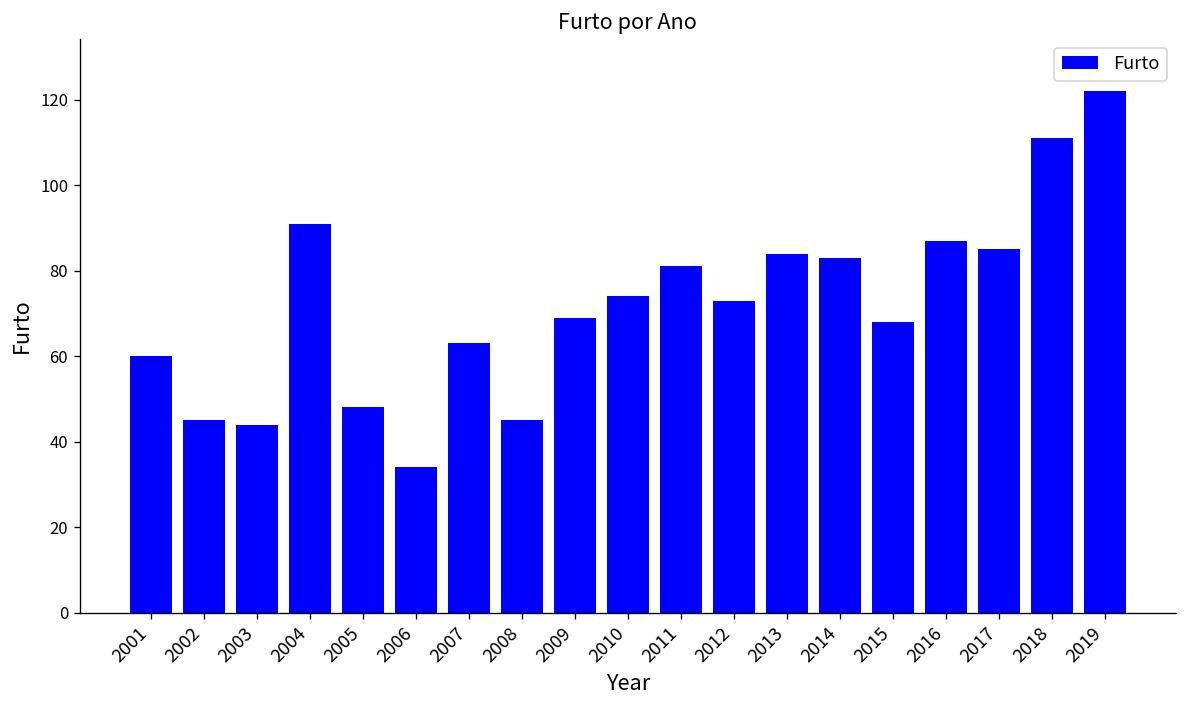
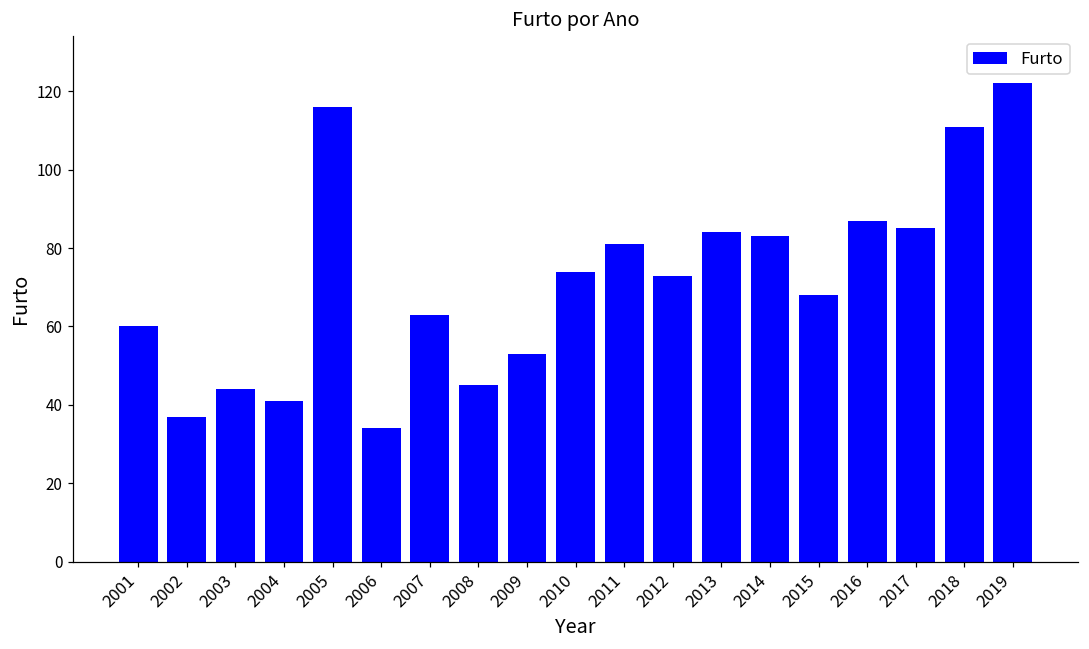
  {
    "2001": 60,
-   "2002": 45,
+   "2002": 37,
    "2003": 44,
-   "2004": 91,
-   "2005": 48,
+   "2004": 41,
+   "2005": 116,
    "2006": 34,
    "2007": 63,
    "2008": 45,
-   "2009": 69,
+   "2009": 53,
    "2010": 74,
    "2011": 81,
    "2012": 73,
    "2013": 84,
    "2014": 83,
    "2015": 68,
    "2016": 87,
    "2017": 85,
    "2018": 111,
    "2019": 122
  }
